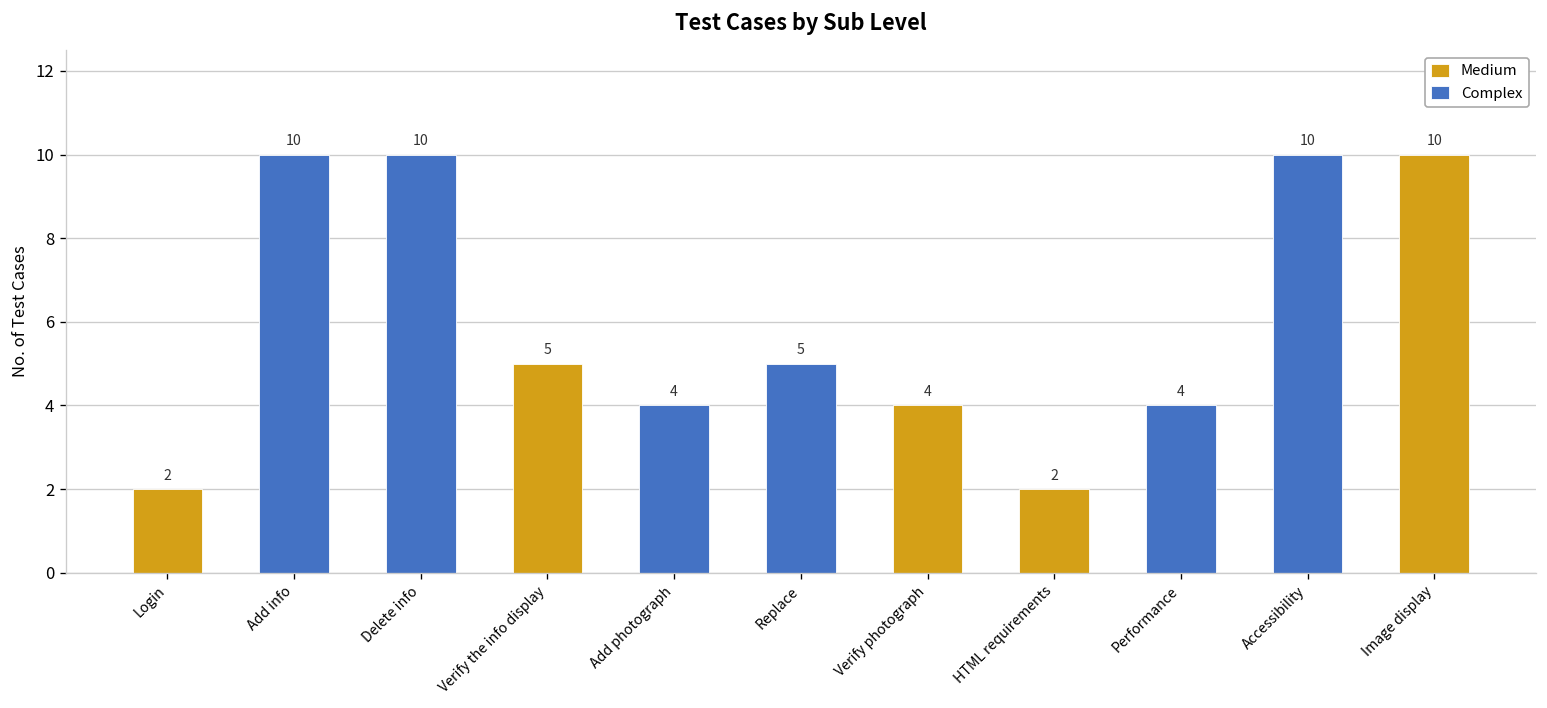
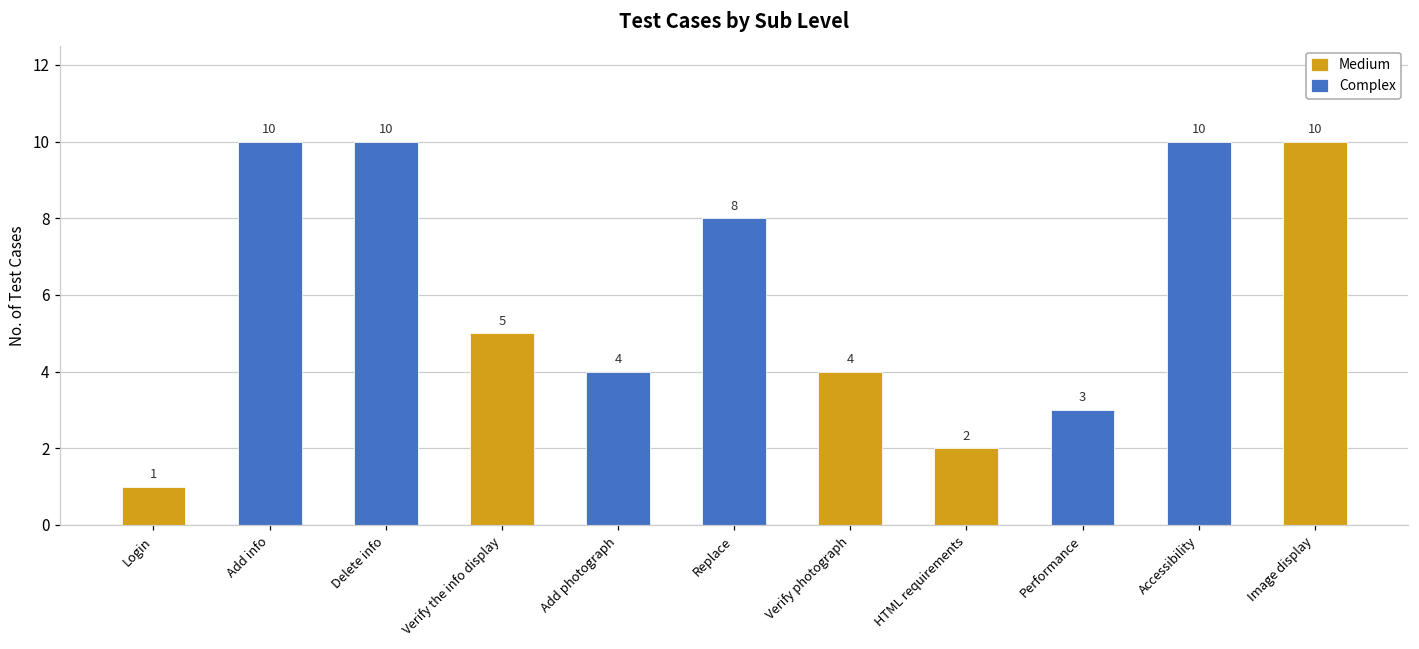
  {
-   "Login": 2,
+   "Login": 1,
    "Add info": 10,
    "Delete info": 10,
    "Verify the info display": 5,
    "Add photograph": 4,
-   "Replace": 5,
+   "Replace": 8,
    "Verify photograph": 4,
    "HTML requirements": 2,
-   "Performance": 4,
+   "Performance": 3,
    "Accessibility": 10,
    "Image display": 10
  }
